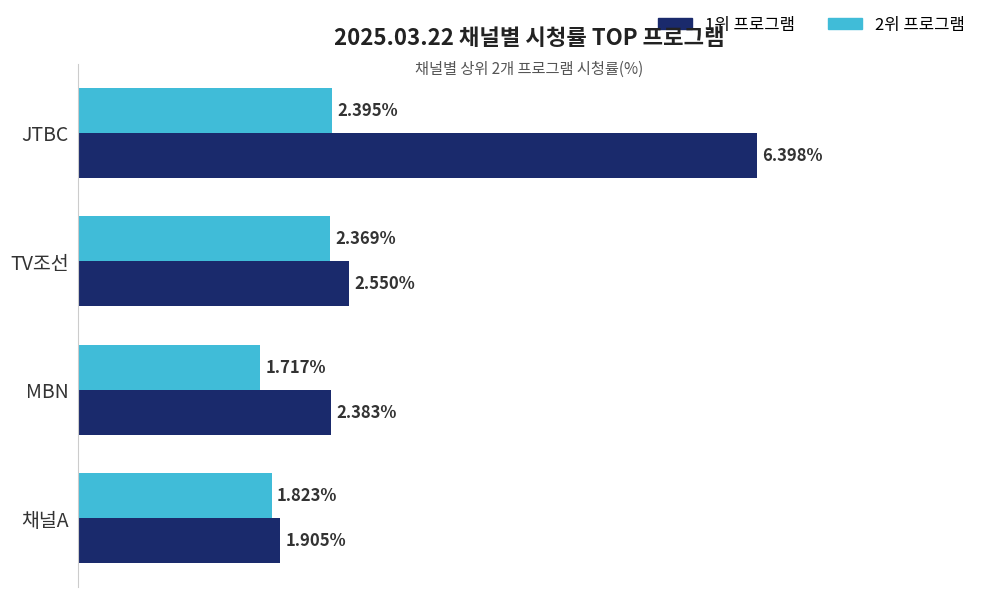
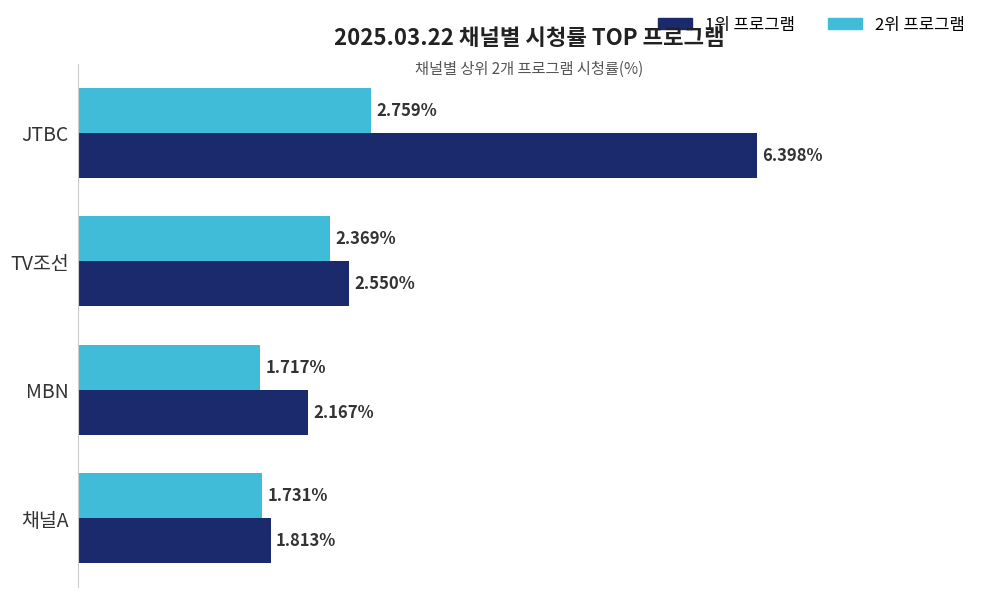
  {
    "1위 프로그램": {
      "JTBC": "6.398%",
      "TV조선": "2.550%",
-     "MBN": "2.383%",
-     "채널A": "1.905%"
+     "MBN": "2.167%",
+     "채널A": "1.813%"
    },
    "2위 프로그램": {
-     "JTBC": "2.395%",
+     "JTBC": "2.759%",
      "TV조선": "2.369%",
      "MBN": "1.717%",
-     "채널A": "1.823%"
+     "채널A": "1.731%"
    }
  }
